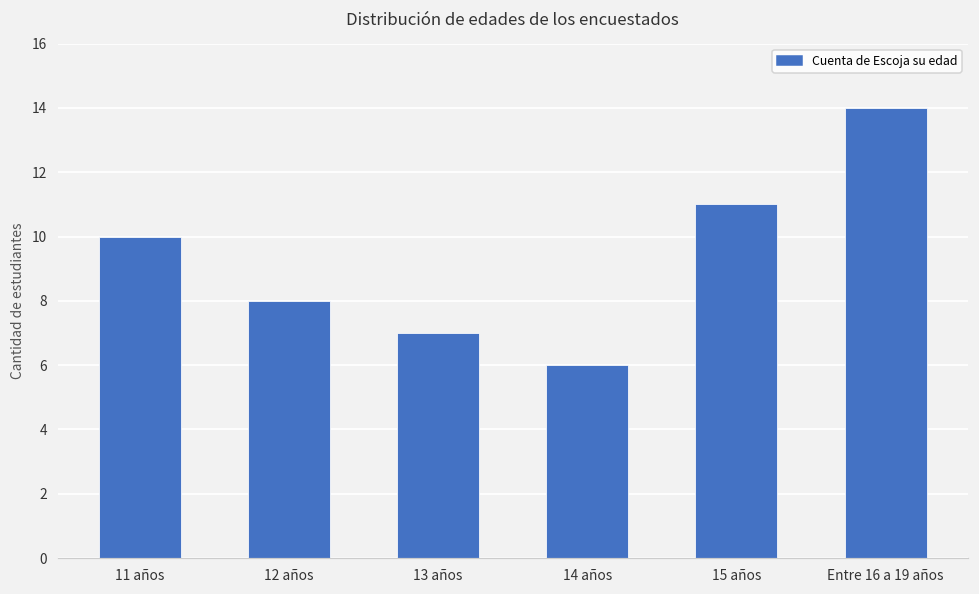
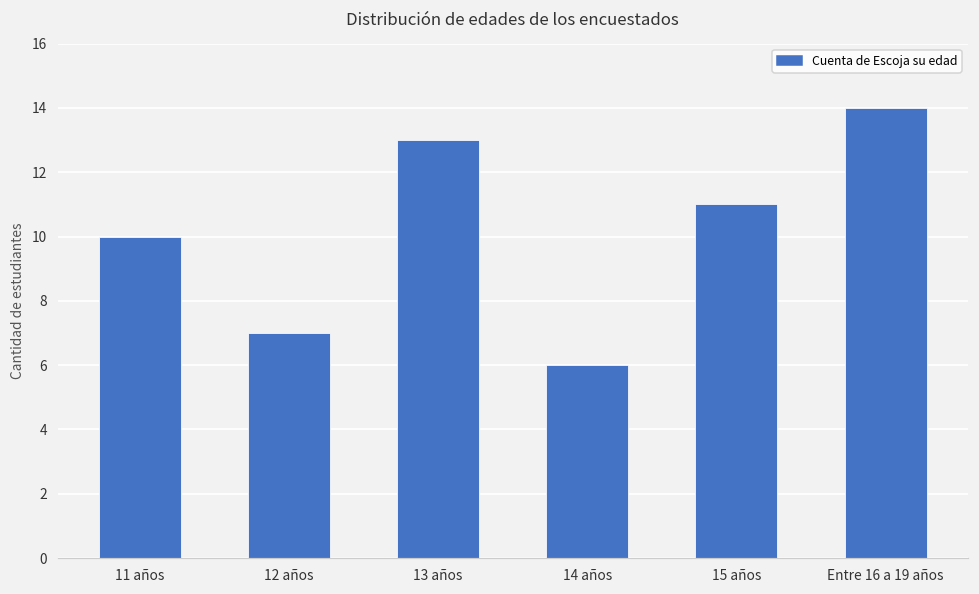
  {
    "11 años": 10,
-   "12 años": 8,
-   "13 años": 7,
+   "12 años": 7,
+   "13 años": 13,
    "14 años": 6,
    "15 años": 11,
    "Entre 16 a 19 años": 14
  }
